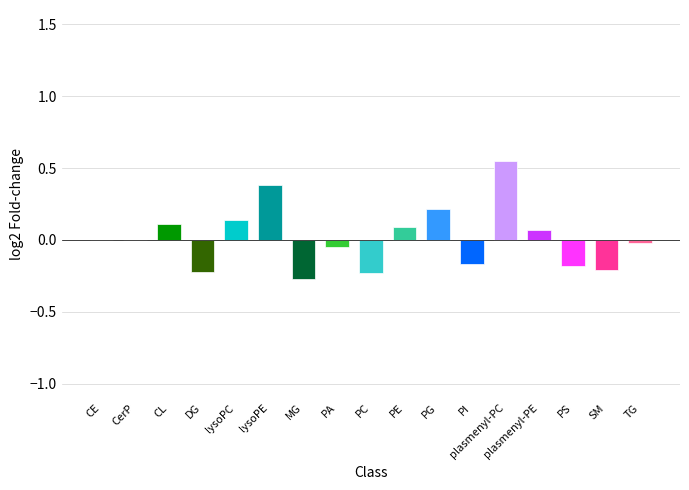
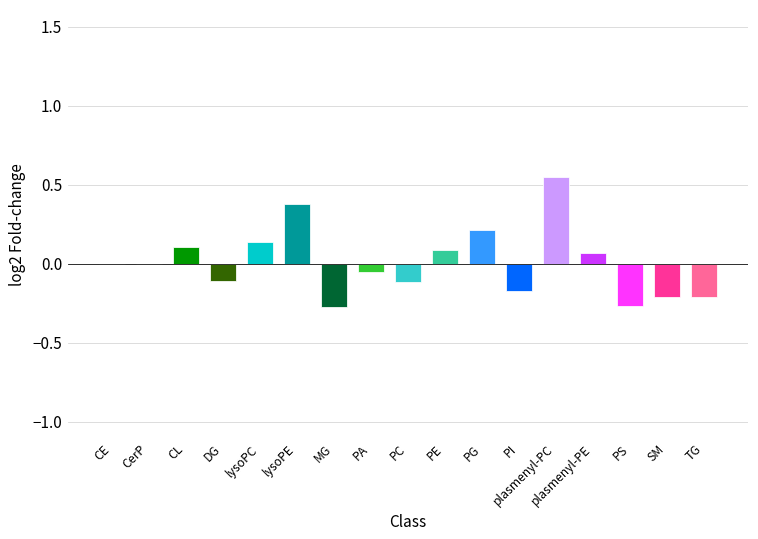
  {
    "CE": 0.00,
    "CerP": 0.00,
    "CL": 0.11,
-   "DG": -0.22,
+   "DG": -0.11,
    "lysoPC": 0.14,
    "lysoPE": 0.38,
    "MG": -0.27,
    "PA": -0.05,
-   "PC": -0.23,
+   "PC": -0.12,
    "PE": 0.09,
    "PG": 0.22,
    "PI": -0.17,
    "plasmenyl-PC": 0.55,
    "plasmenyl-PE": 0.07,
-   "PS": -0.18,
+   "PS": -0.27,
    "SM": -0.21,
-   "TG": -0.02
+   "TG": -0.21
  }
